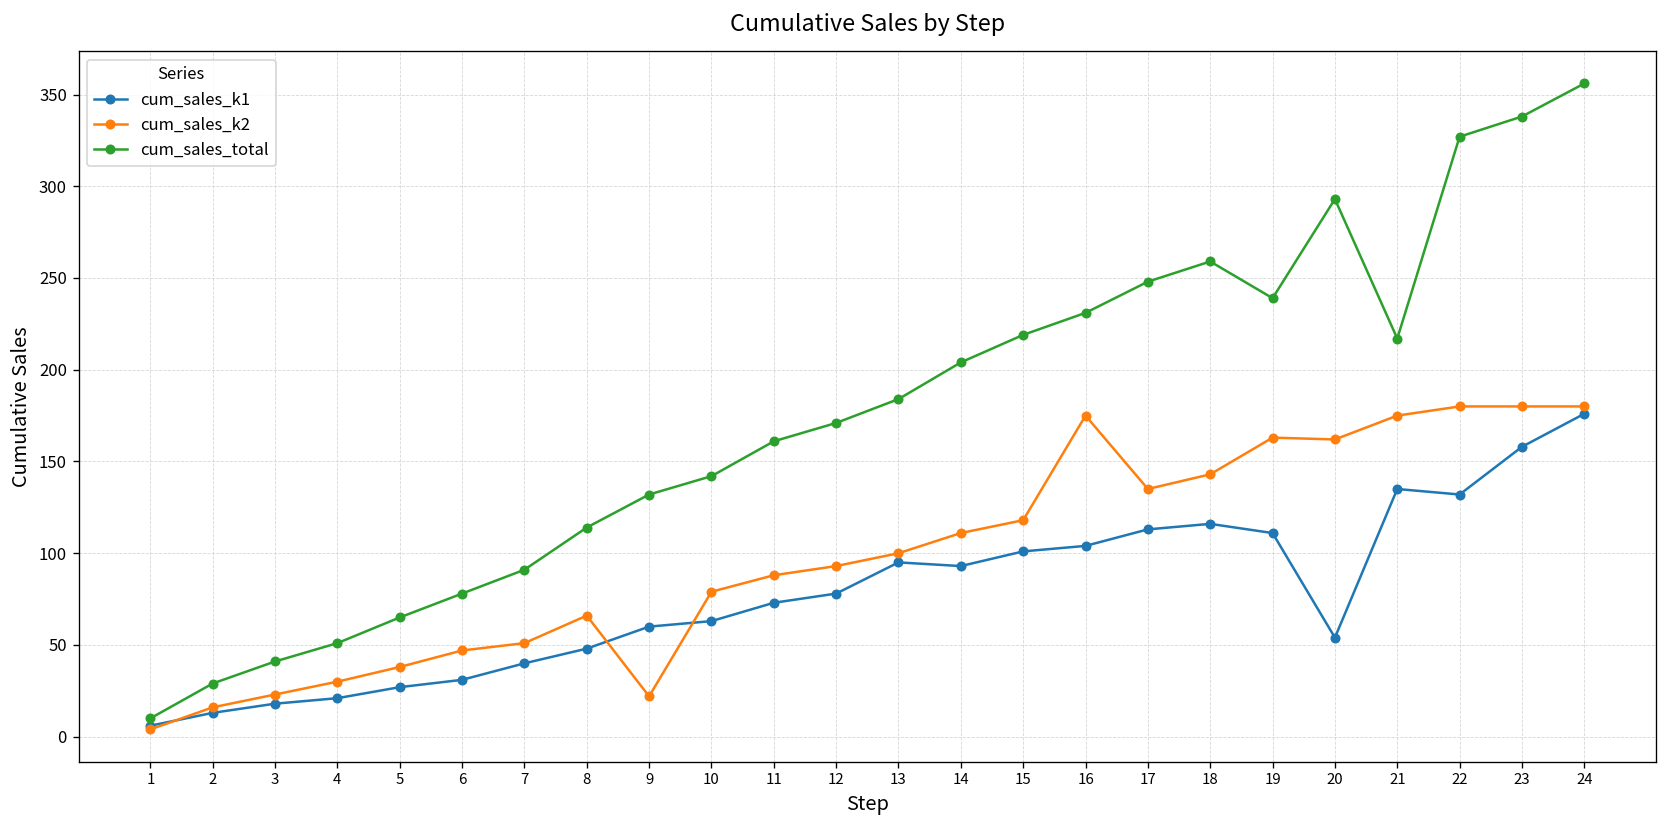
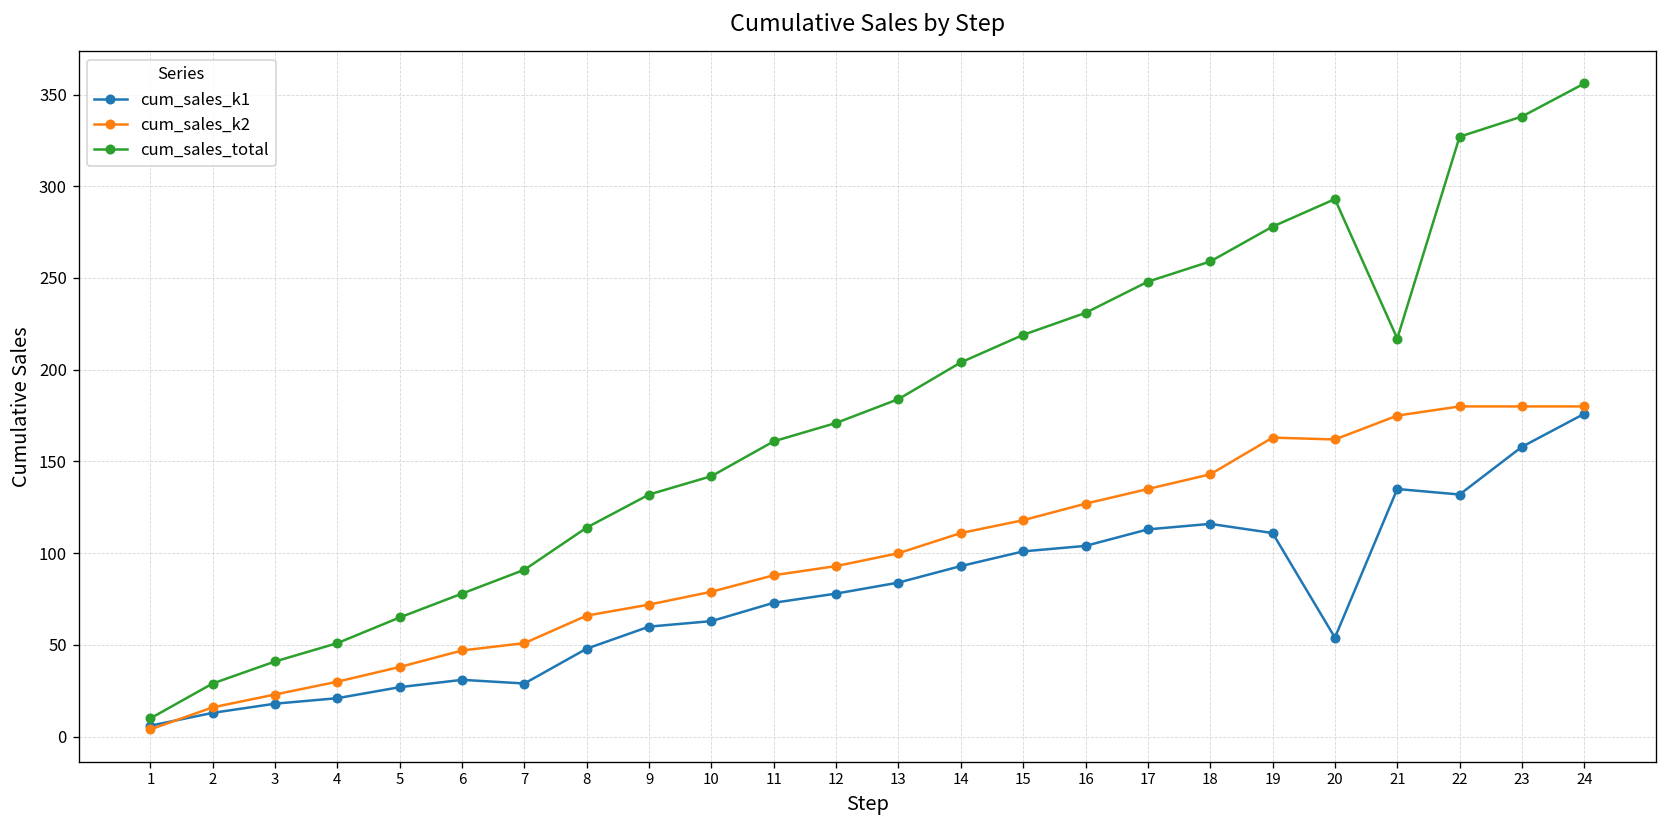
  {
    "cum_sales_k1": {
      "1": 6,
      "2": 13,
      "3": 18,
      "4": 21,
      "5": 27,
      "6": 31,
-     "7": 40,
+     "7": 29,
      "8": 48,
      "9": 60,
      "10": 63,
      "11": 73,
      "12": 78,
-     "13": 95,
+     "13": 84,
      "14": 93,
      "15": 101,
      "16": 104,
      "17": 113,
      "18": 116,
      "19": 111,
      "20": 54,
      "21": 135,
      "22": 132,
      "23": 158,
      "24": 176
    },
    "cum_sales_k2": {
      "1": 4,
      "2": 16,
      "3": 23,
      "4": 30,
      "5": 38,
      "6": 47,
      "7": 51,
      "8": 66,
-     "9": 22,
+     "9": 72,
      "10": 79,
      "11": 88,
      "12": 93,
      "13": 100,
      "14": 111,
      "15": 118,
-     "16": 175,
+     "16": 127,
      "17": 135,
      "18": 143,
      "19": 163,
      "20": 162,
      "21": 175,
      "22": 180,
      "23": 180,
      "24": 180
    },
    "cum_sales_total": {
      "1": 10,
      "2": 29,
      "3": 41,
      "4": 51,
      "5": 65,
      "6": 78,
      "7": 91,
      "8": 114,
      "9": 132,
      "10": 142,
      "11": 161,
      "12": 171,
      "13": 184,
      "14": 204,
      "15": 219,
      "16": 231,
      "17": 248,
      "18": 259,
-     "19": 239,
+     "19": 278,
      "20": 293,
      "21": 217,
      "22": 327,
      "23": 338,
      "24": 356
    }
  }
